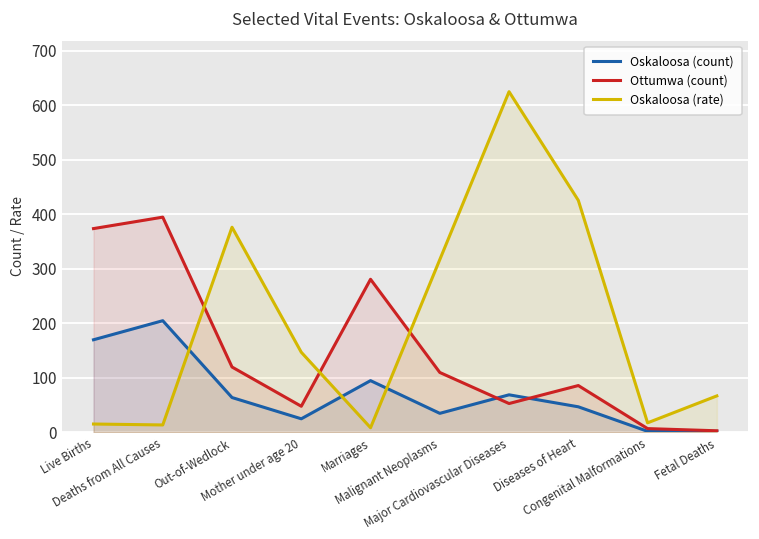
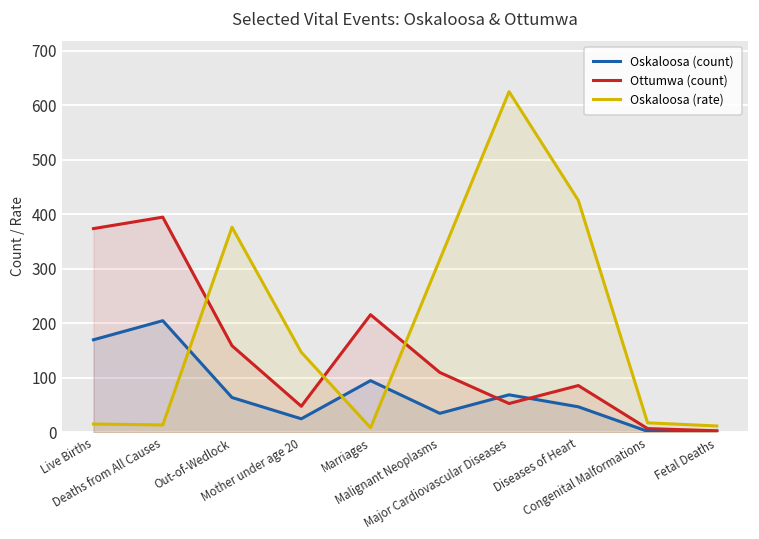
  {
    "Oskaloosa (count)": {
      "Live Births": 170,
      "Deaths from All Causes": 210,
      "Out-of-Wedlock": 60,
      "Mother under age 20": 30,
      "Marriages": 100,
      "Malignant Neoplasms": 40,
      "Major Cardiovascular Diseases": 70,
      "Diseases of Heart": 50
    },
    "Ottumwa (count)": {
      "Live Births": 370,
      "Deaths from All Causes": 400,
-     "Out-of-Wedlock": 120,
+     "Out-of-Wedlock": 160,
      "Mother under age 20": 50,
-     "Marriages": 280,
+     "Marriages": 220,
      "Malignant Neoplasms": 110,
      "Major Cardiovascular Diseases": 50,
      "Diseases of Heart": 90
    },
    "Oskaloosa (rate)": {
      "Live Births": 20,
      "Deaths from All Causes": 10,
      "Out-of-Wedlock": 380,
      "Mother under age 20": 150,
      "Marriages": 10,
      "Malignant Neoplasms": 320,
      "Major Cardiovascular Diseases": 630,
      "Diseases of Heart": 430,
      "Congenital Malformations": 20,
-     "Fetal Deaths": 70
+     "Fetal Deaths": 10
    }
  }
